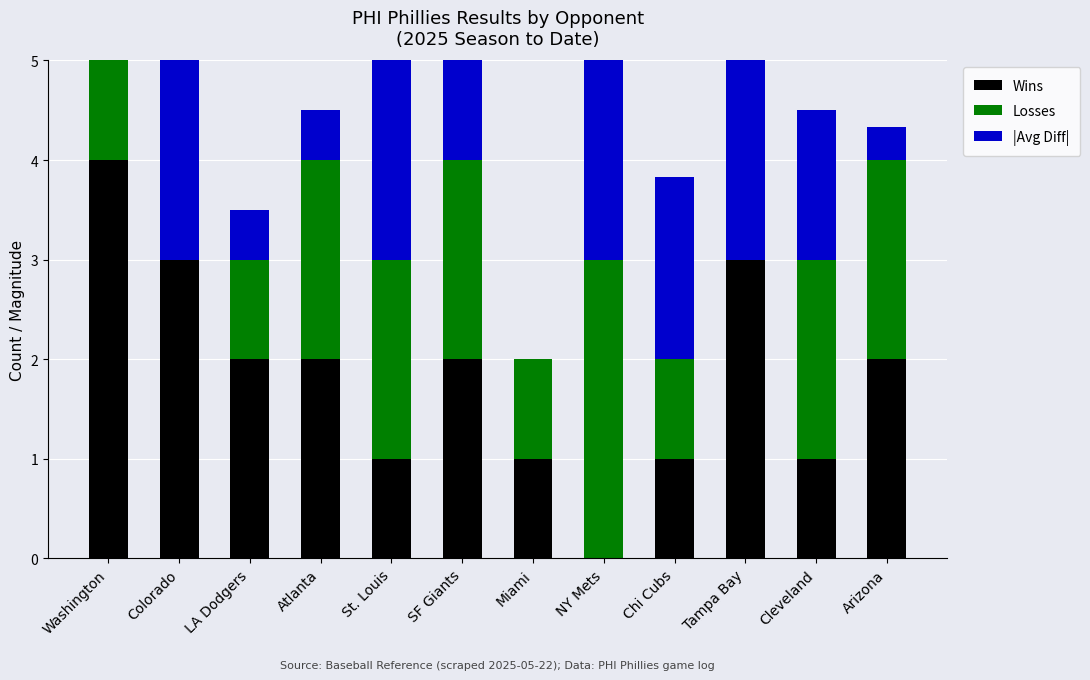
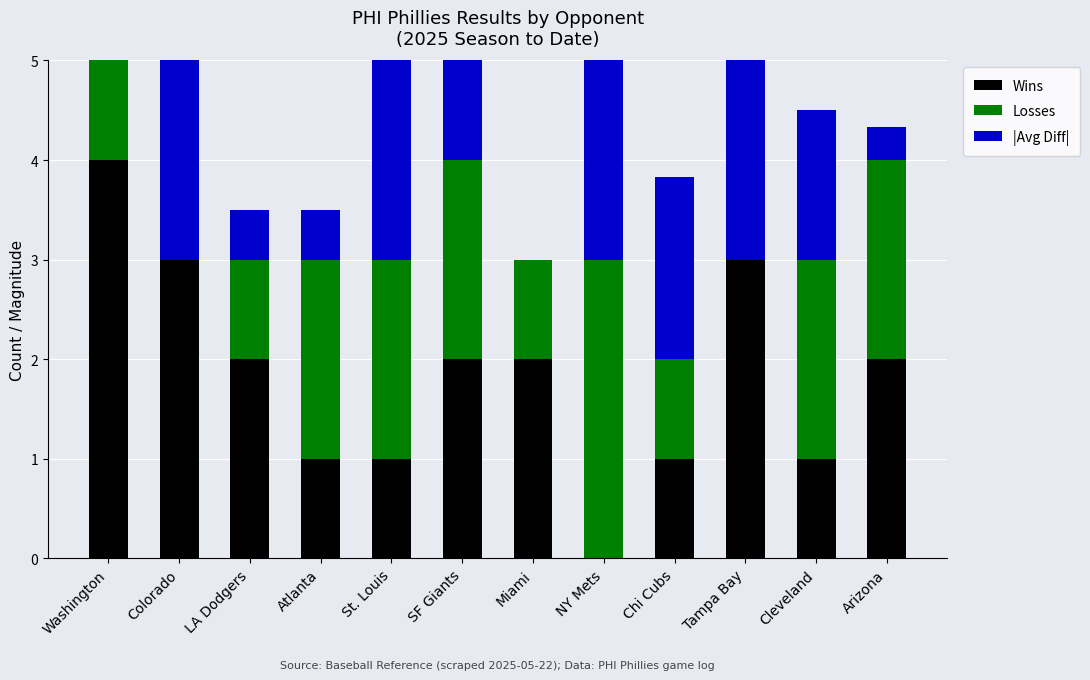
  {
    "Wins": {
      "Washington": 4,
      "Colorado": 3,
      "LA Dodgers": 2,
-     "Atlanta": 2,
+     "Atlanta": 1,
      "St. Louis": 1,
      "SF Giants": 2,
-     "Miami": 1,
+     "Miami": 2,
      "NY Mets": 0,
      "Chi Cubs": 1,
      "Tampa Bay": 3,
      "Cleveland": 1,
      "Arizona": 2
    },
    "|Avg Diff|": {
      "LA Dodgers": 0.5,
      "Atlanta": 0.5,
      "Miami": 0,
      "Chi Cubs": 1.8,
      "Cleveland": 1.5,
      "Arizona": 0.3
    }
  }
